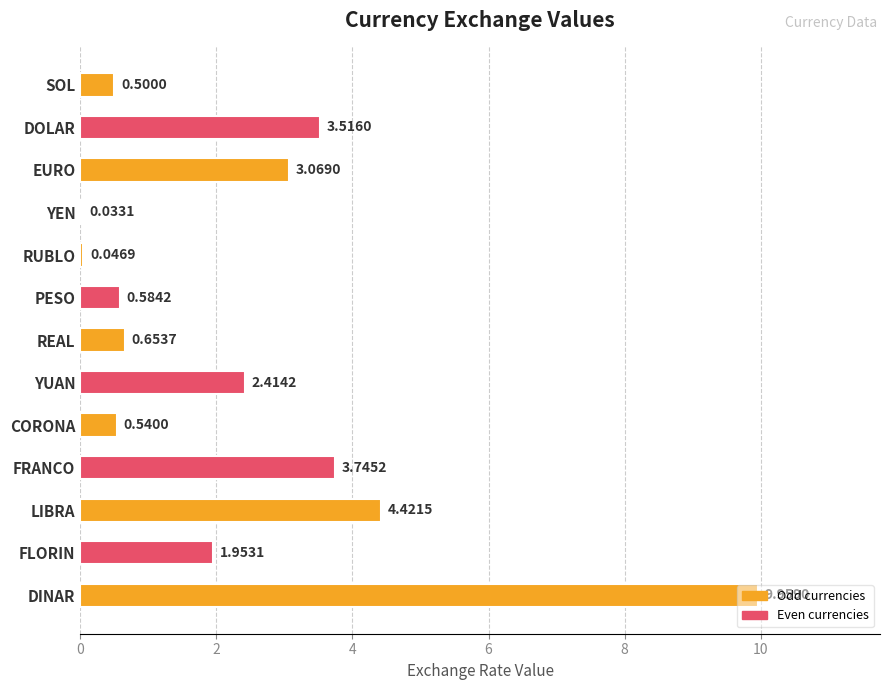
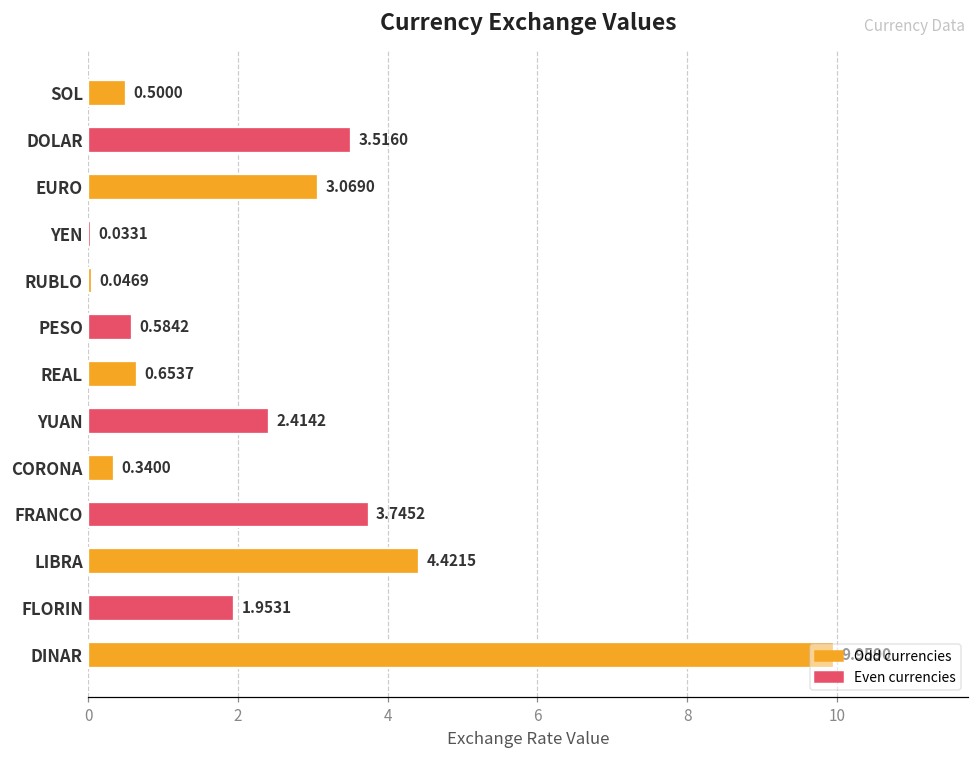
  {
    "SOL": 0.5000,
    "DOLAR": 3.5160,
    "EURO": 3.0690,
    "YEN": 0.0331,
    "RUBLO": 0.0469,
    "PESO": 0.5842,
    "REAL": 0.6537,
    "YUAN": 2.4142,
-   "CORONA": 0.5400,
+   "CORONA": 0.3400,
    "FRANCO": 3.7452,
    "LIBRA": 4.4215,
    "FLORIN": 1.9531
  }
